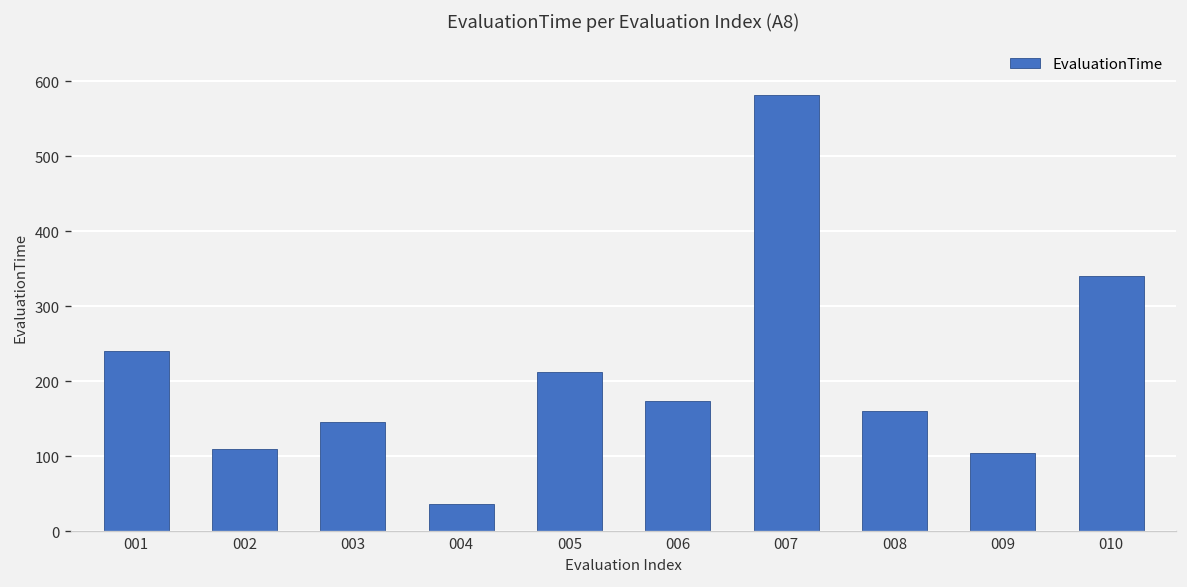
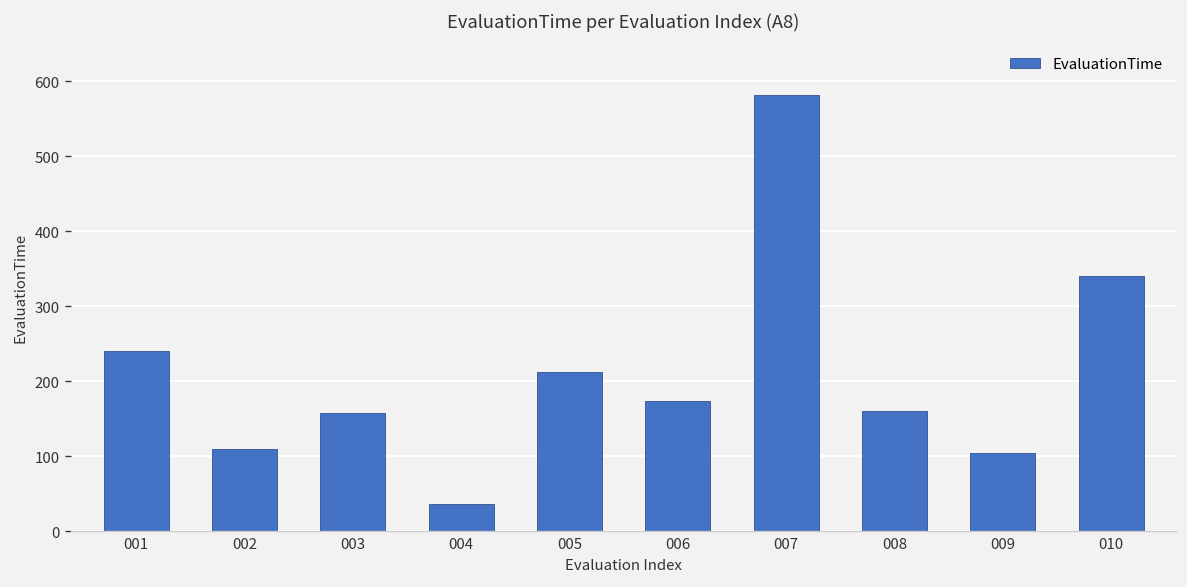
  {
    "001": 240,
    "002": 110,
-   "003": 150,
+   "003": 160,
    "004": 40,
    "005": 210,
    "006": 170,
    "007": 580,
    "008": 160,
    "009": 110,
    "010": 340
  }
